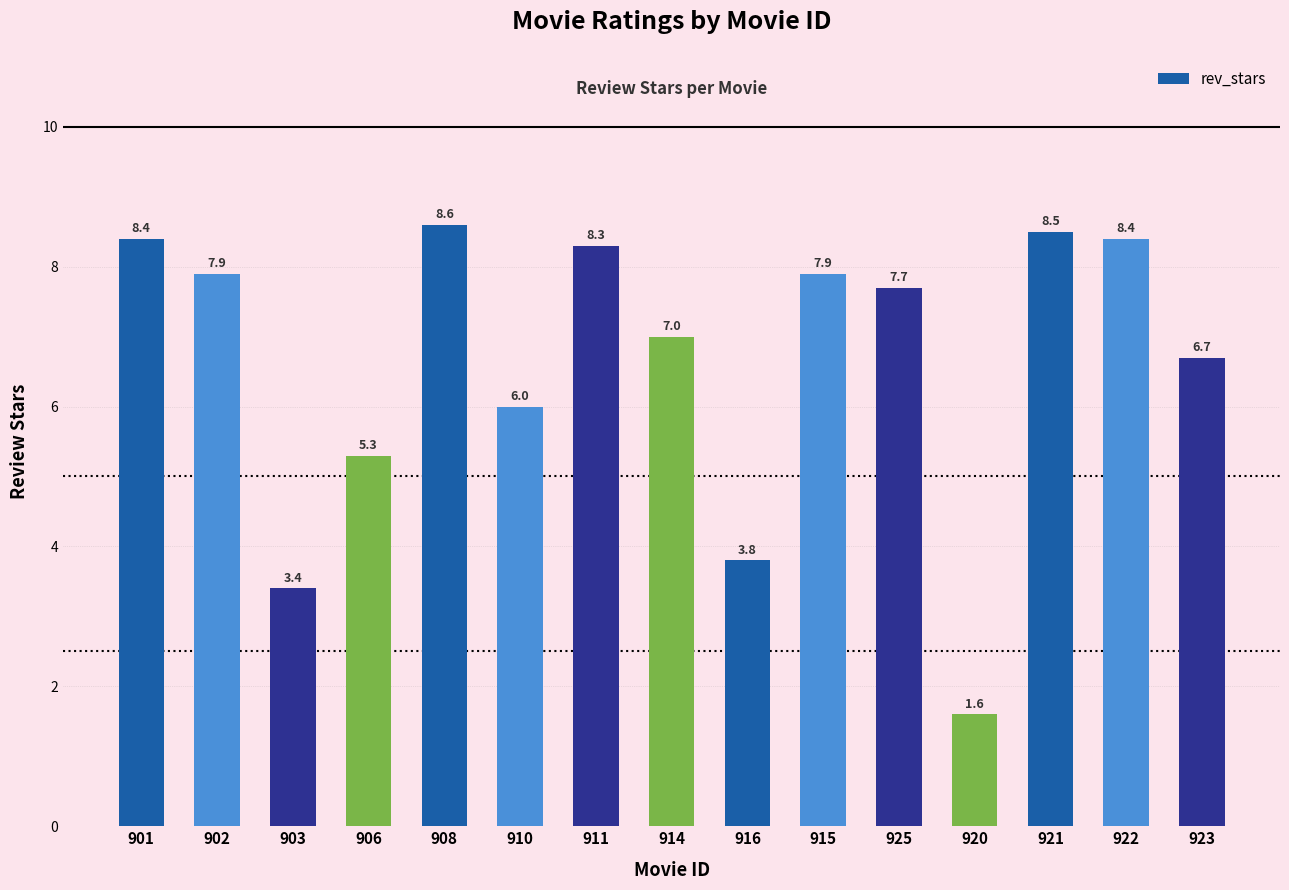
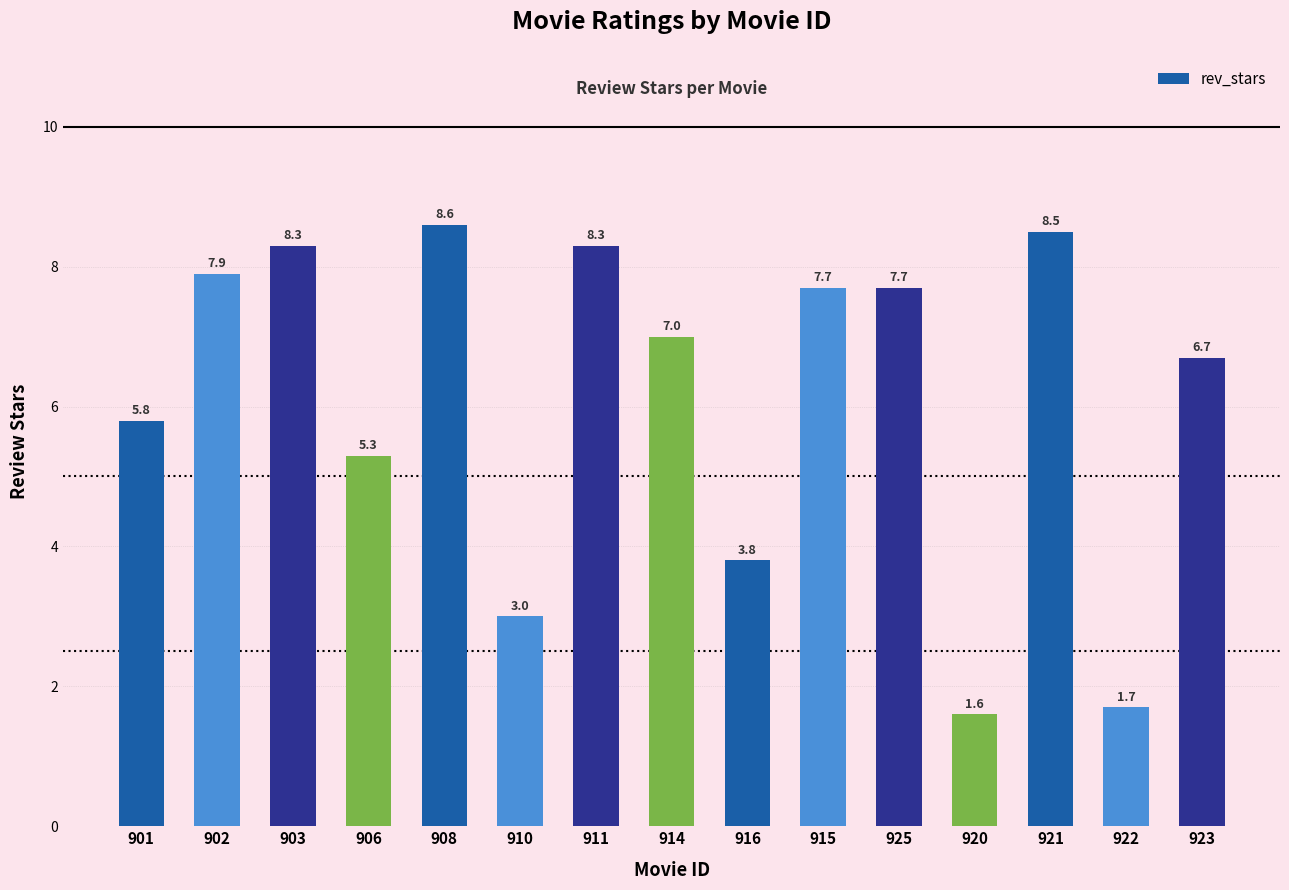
  {
-   "901": 8.4,
+   "901": 5.8,
    "902": 7.9,
-   "903": 3.4,
+   "903": 8.3,
    "906": 5.3,
    "908": 8.6,
-   "910": 6.0,
+   "910": 3.0,
    "911": 8.3,
    "914": 7.0,
    "916": 3.8,
-   "915": 7.9,
+   "915": 7.7,
    "925": 7.7,
    "920": 1.6,
    "921": 8.5,
-   "922": 8.4,
+   "922": 1.7,
    "923": 6.7
  }
